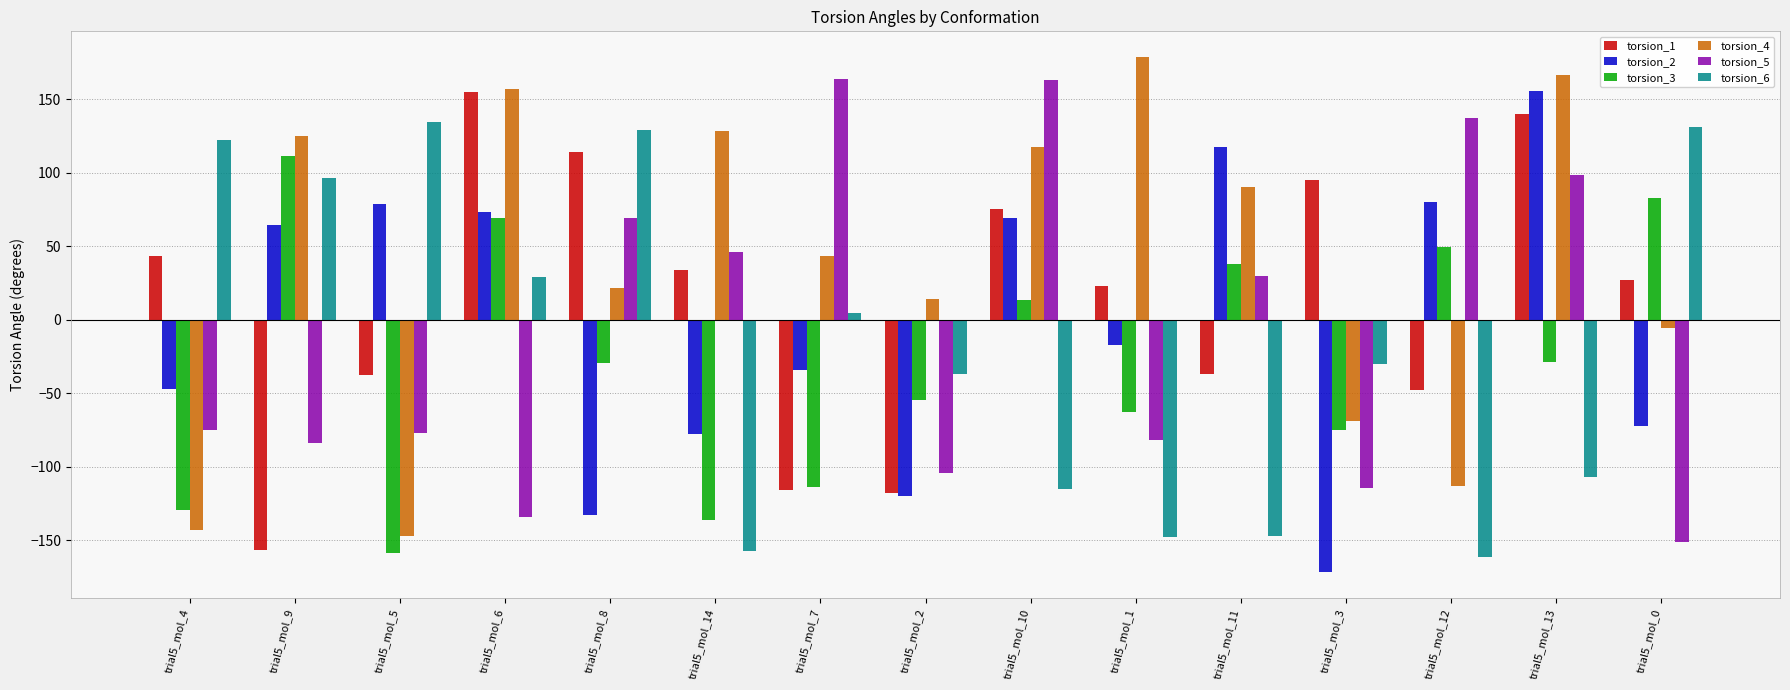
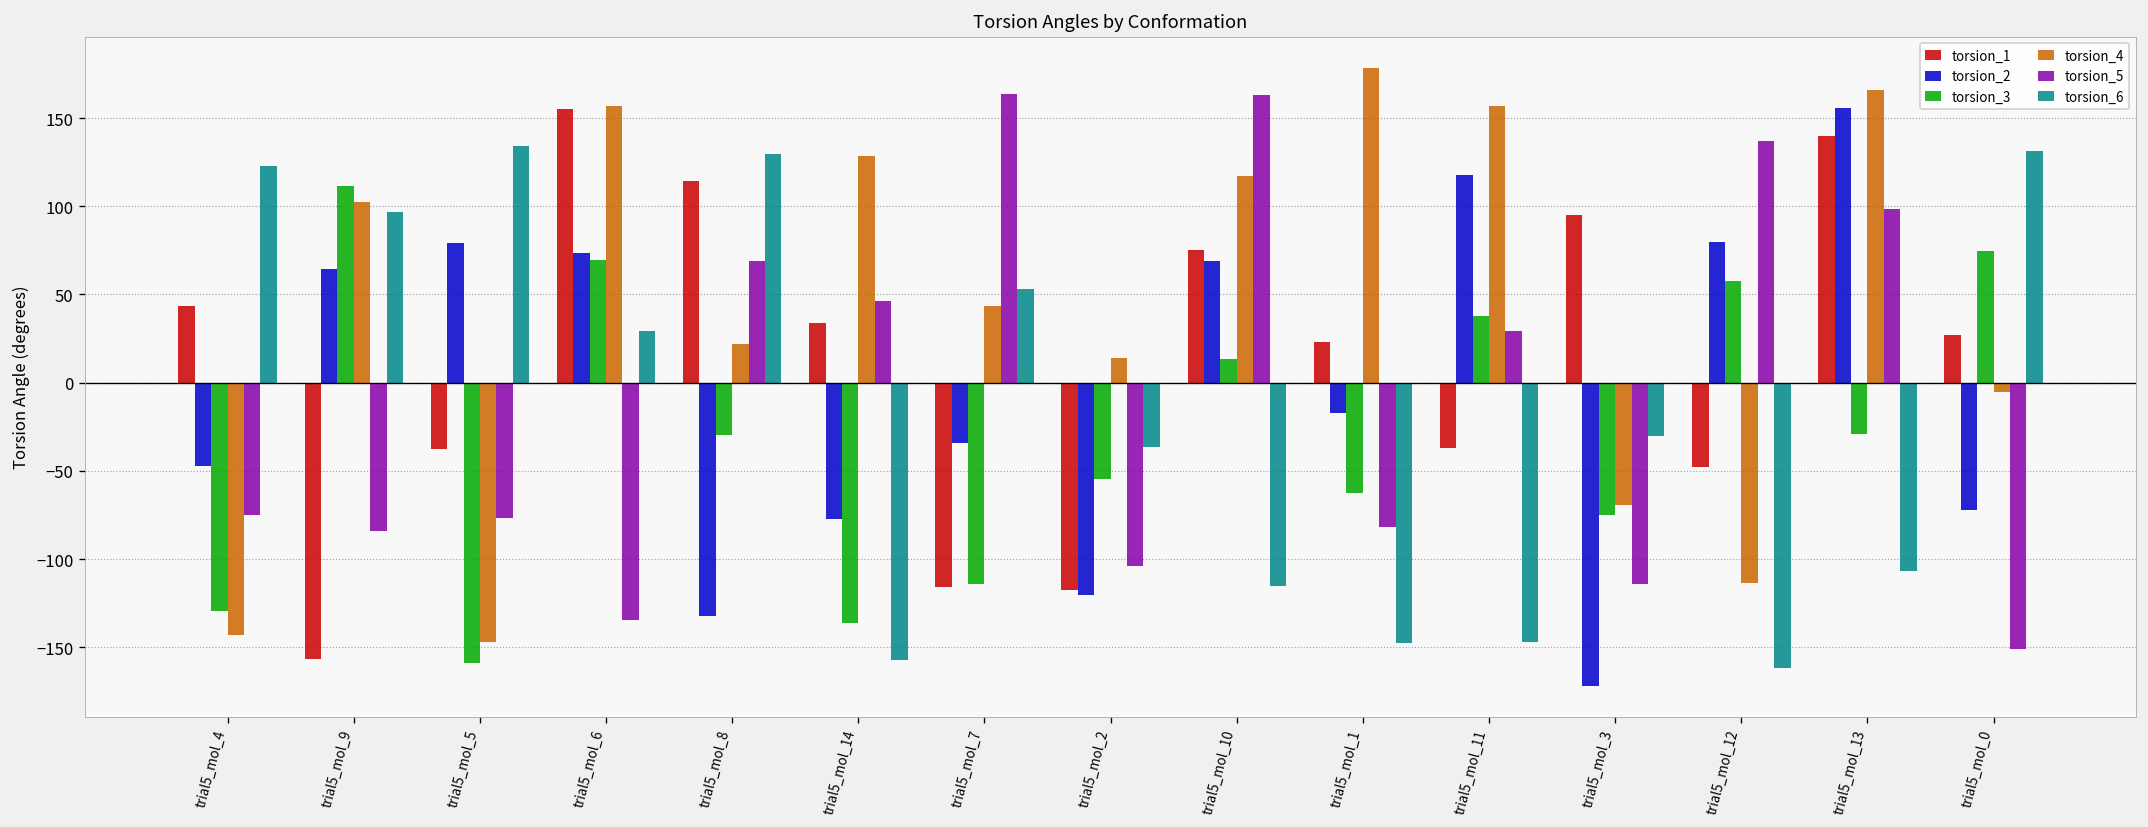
  {
    "torsion_1": {
      "trial5_mol_4": 44,
      "trial5_mol_9": -156,
      "trial5_mol_5": -38,
      "trial5_mol_6": 155,
      "trial5_mol_8": 114,
      "trial5_mol_14": 34,
      "trial5_mol_7": -116,
      "trial5_mol_2": -118,
      "trial5_mol_10": 75,
      "trial5_mol_1": 23,
      "trial5_mol_11": -37,
      "trial5_mol_3": 95,
      "trial5_mol_12": -48,
      "trial5_mol_13": 140,
      "trial5_mol_0": 27
    },
    "torsion_2": {
      "trial5_mol_4": -47,
      "trial5_mol_9": 64,
      "trial5_mol_5": 79,
      "trial5_mol_6": 73,
      "trial5_mol_8": -133,
      "trial5_mol_14": -77,
      "trial5_mol_7": -34,
      "trial5_mol_2": -120,
      "trial5_mol_10": 69,
      "trial5_mol_1": -17,
      "trial5_mol_11": 118,
      "trial5_mol_3": -172,
      "trial5_mol_12": 80,
      "trial5_mol_13": 156,
      "trial5_mol_0": -72
    },
    "torsion_3": {
      "trial5_mol_4": -129,
      "trial5_mol_9": 112,
      "trial5_mol_5": -159,
      "trial5_mol_6": 69,
      "trial5_mol_8": -29,
      "trial5_mol_14": -136,
      "trial5_mol_7": -114,
      "trial5_mol_2": -55,
      "trial5_mol_10": 13,
      "trial5_mol_1": -63,
      "trial5_mol_11": 38,
      "trial5_mol_3": -75,
-     "trial5_mol_12": 50,
+     "trial5_mol_12": 57,
      "trial5_mol_13": -29,
-     "trial5_mol_0": 83
+     "trial5_mol_0": 75
    },
    "torsion_4": {
      "trial5_mol_4": -143,
-     "trial5_mol_9": 125,
+     "trial5_mol_9": 102,
      "trial5_mol_5": -147,
      "trial5_mol_6": 157,
      "trial5_mol_8": 22,
      "trial5_mol_14": 128,
      "trial5_mol_7": 44,
      "trial5_mol_2": 14,
      "trial5_mol_10": 117,
      "trial5_mol_1": 179,
-     "trial5_mol_11": 90,
+     "trial5_mol_11": 157,
      "trial5_mol_3": -69,
      "trial5_mol_12": -113,
      "trial5_mol_13": 166,
      "trial5_mol_0": -5
    },
    "torsion_5": {
      "trial5_mol_4": -75,
      "trial5_mol_9": -84,
      "trial5_mol_5": -77,
      "trial5_mol_6": -134,
      "trial5_mol_8": 69,
      "trial5_mol_14": 46,
      "trial5_mol_7": 164,
      "trial5_mol_2": -104,
      "trial5_mol_10": 163,
      "trial5_mol_1": -82,
      "trial5_mol_11": 29,
      "trial5_mol_3": -114,
      "trial5_mol_12": 137,
      "trial5_mol_13": 98,
      "trial5_mol_0": -151
    },
    "torsion_6": {
      "trial5_mol_4": 123,
      "trial5_mol_9": 97,
      "trial5_mol_5": 134,
      "trial5_mol_6": 29,
      "trial5_mol_8": 129,
      "trial5_mol_14": -157,
-     "trial5_mol_7": 5,
+     "trial5_mol_7": 53,
      "trial5_mol_2": -37,
      "trial5_mol_10": -115,
      "trial5_mol_1": -148,
      "trial5_mol_11": -147,
      "trial5_mol_3": -30,
      "trial5_mol_12": -162,
      "trial5_mol_13": -107,
      "trial5_mol_0": 131
    }
  }
